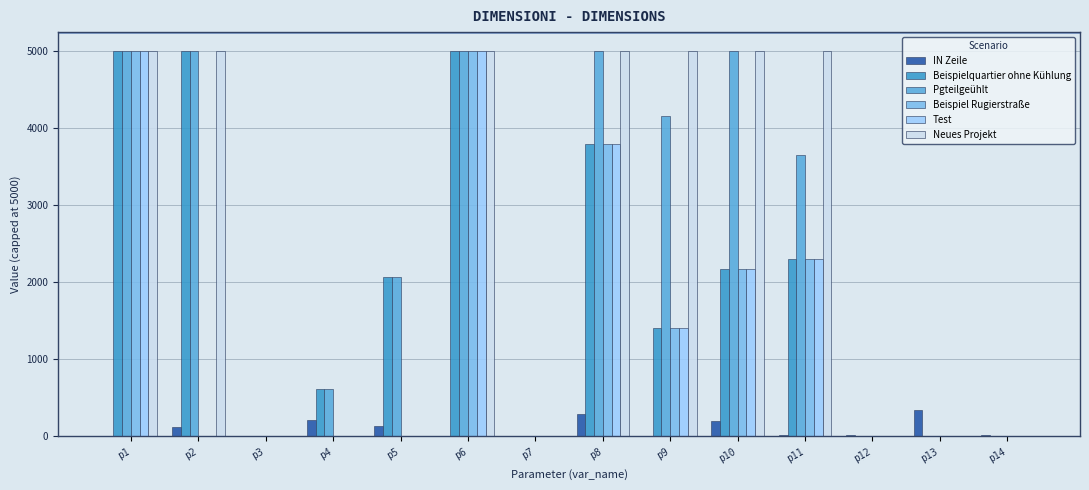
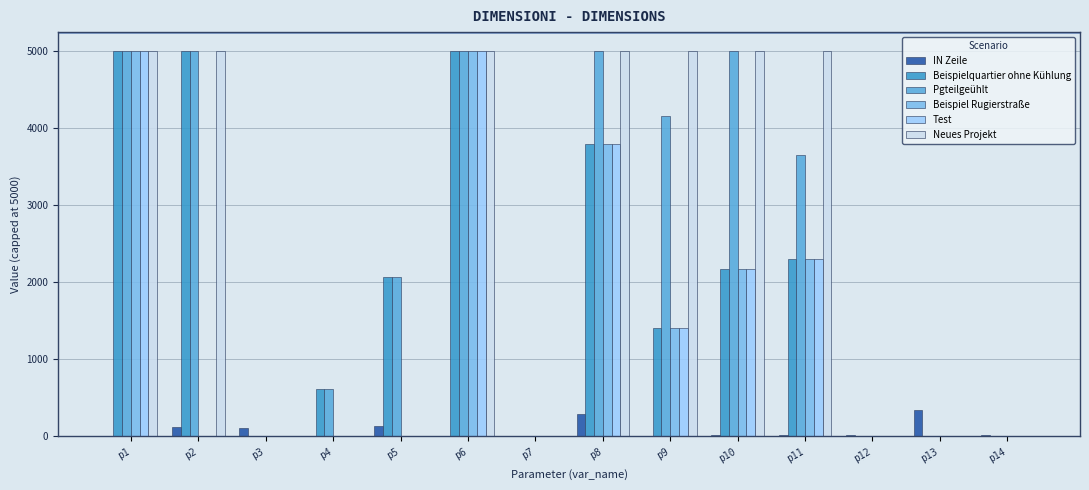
  {
    "IN Zeile": {
      "p2": 100,
-     "p3": 0,
-     "p4": 200,
+     "p3": 100,
+     "p4": 0,
      "p5": 100,
      "p8": 300,
-     "p10": 200,
+     "p10": 0,
      "p13": 300
    }
  }
